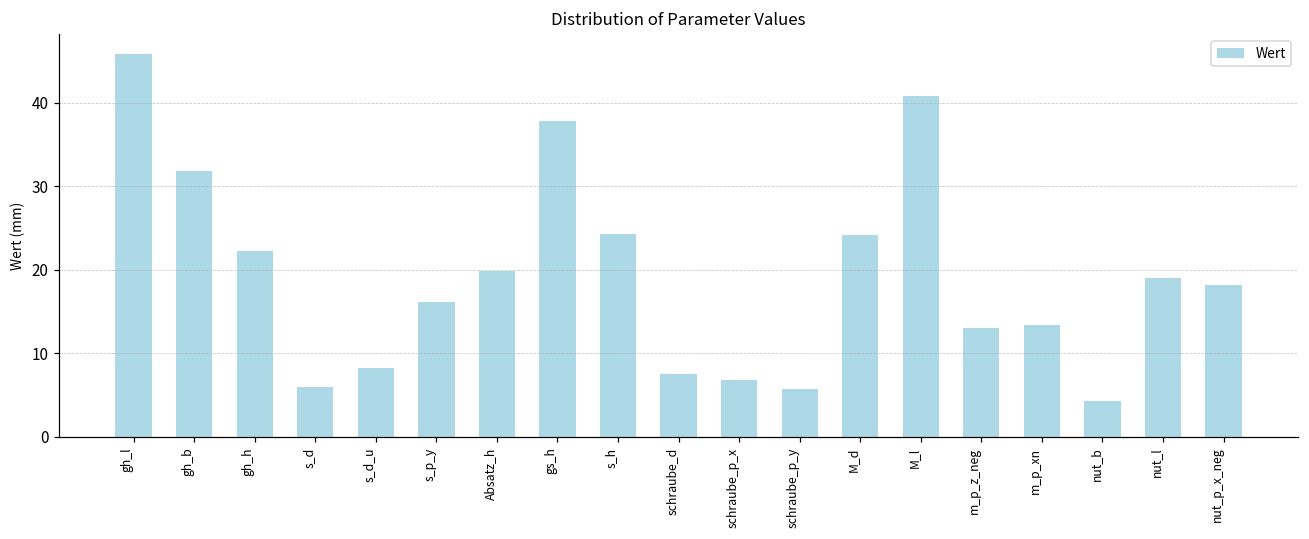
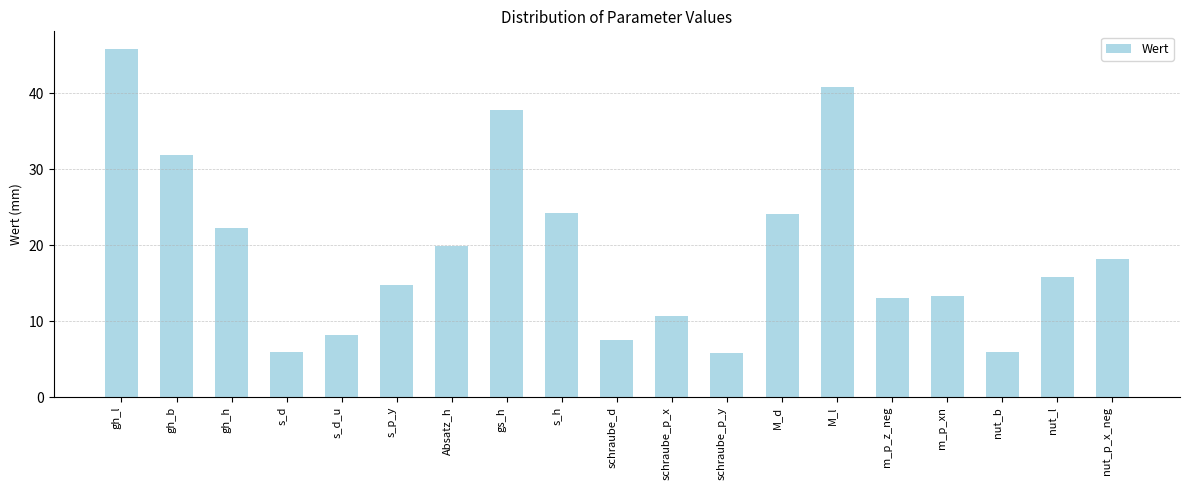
  {
    "gh_l": 46,
    "gh_b": 32,
    "gh_h": 22,
    "s_d": 6,
    "s_d_u": 8,
-   "s_p_y": 16,
+   "s_p_y": 15,
    "Absatz_h": 20,
    "gs_h": 38,
    "s_h": 24,
    "schraube_d": 8,
-   "schraube_p_x": 7,
+   "schraube_p_x": 11,
    "schraube_p_y": 6,
    "M_d": 24,
    "M_l": 41,
    "m_p_z_neg": 13,
    "m_p_xn": 13,
-   "nut_b": 4,
-   "nut_l": 19,
+   "nut_b": 6,
+   "nut_l": 16,
    "nut_p_x_neg": 18
  }
